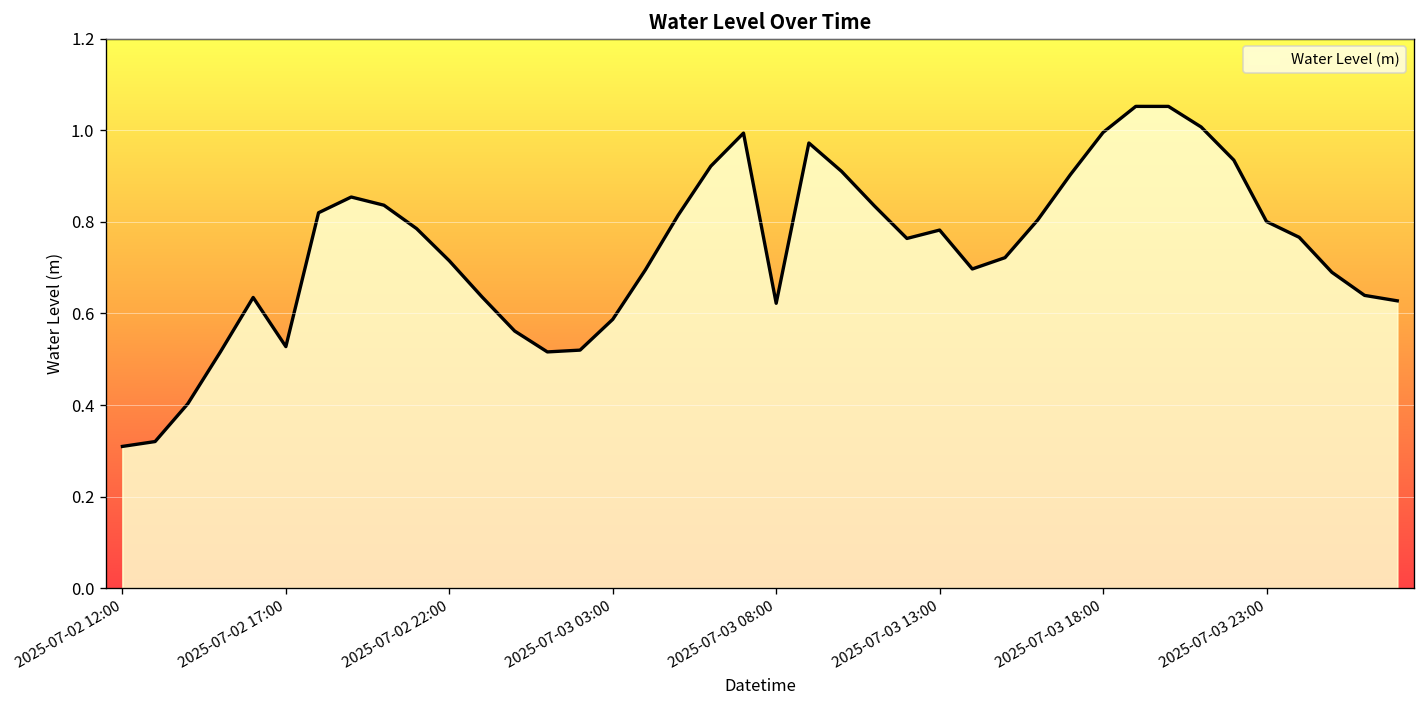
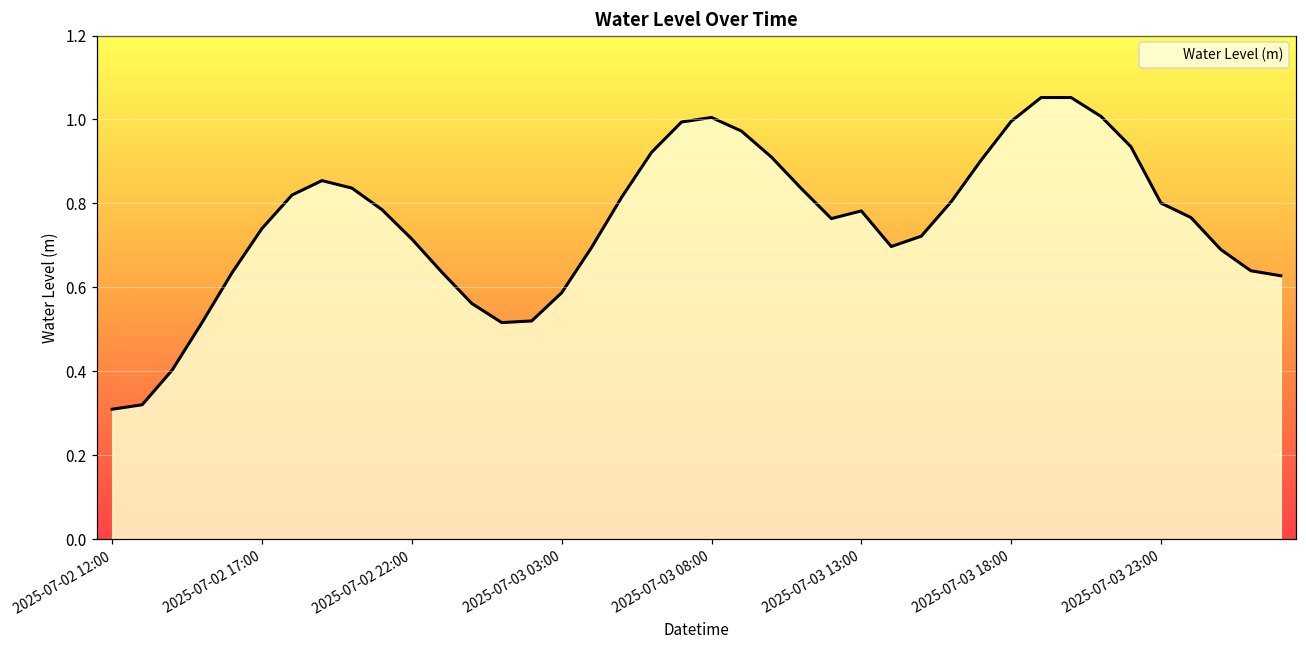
  {
    "2025-07-02 12:00": 0.31,
-   "2025-07-02 17:00": 0.53,
+   "2025-07-02 17:00": 0.74,
    "2025-07-02 22:00": 0.72,
    "2025-07-03 03:00": 0.59,
-   "2025-07-03 08:00": 0.62,
+   "2025-07-03 08:00": 1.00,
    "2025-07-03 13:00": 0.78,
    "2025-07-03 18:00": 1.00,
    "2025-07-03 23:00": 0.80
  }
